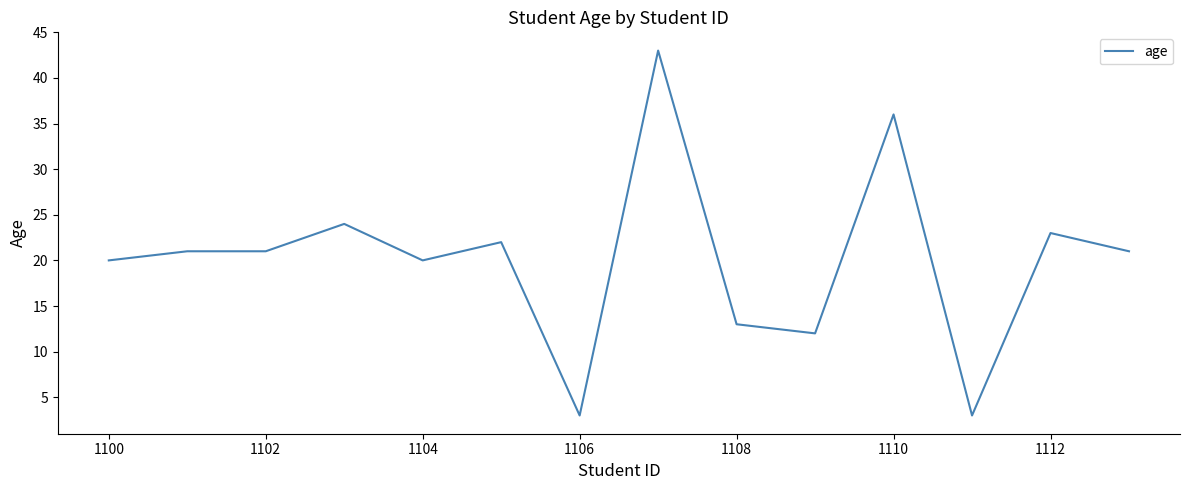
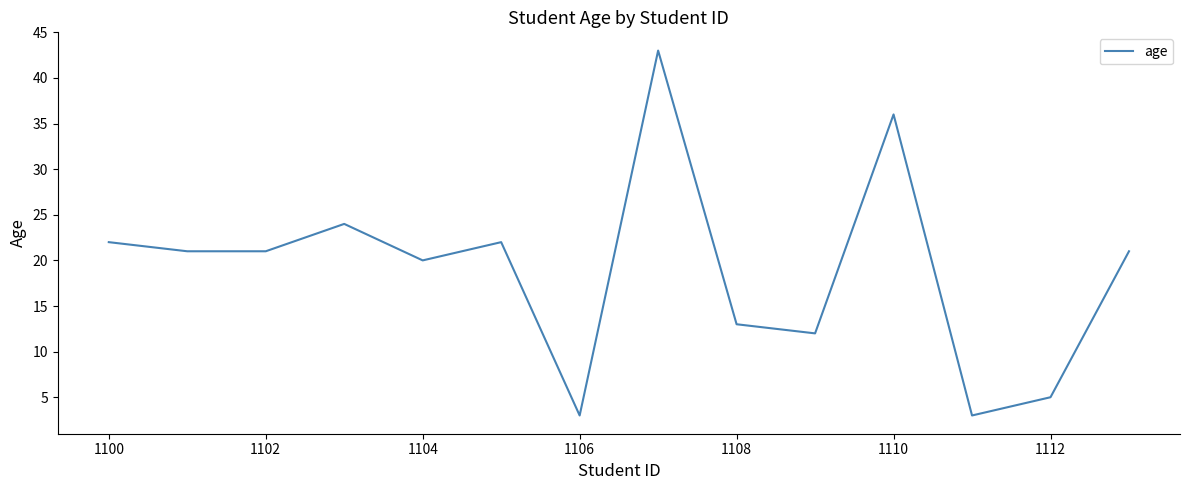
  {
-   "1100": 20,
+   "1100": 22,
    "1102": 21,
    "1104": 20,
    "1106": 3,
    "1108": 13,
    "1110": 36,
-   "1112": 23
+   "1112": 5
  }
